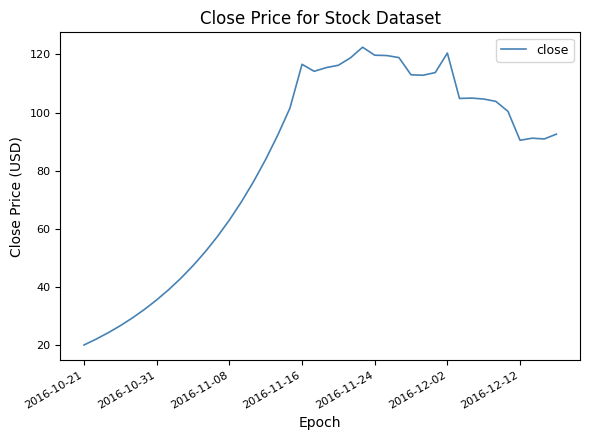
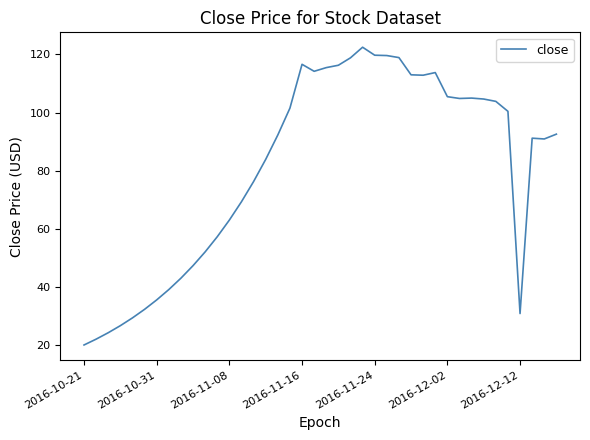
  {
    "2016-10-21": 20,
    "2016-10-31": 36,
    "2016-11-08": 63,
    "2016-11-16": 117,
    "2016-11-24": 120,
-   "2016-12-02": 120,
-   "2016-12-12": 90
+   "2016-12-02": 105,
+   "2016-12-12": 31
  }
